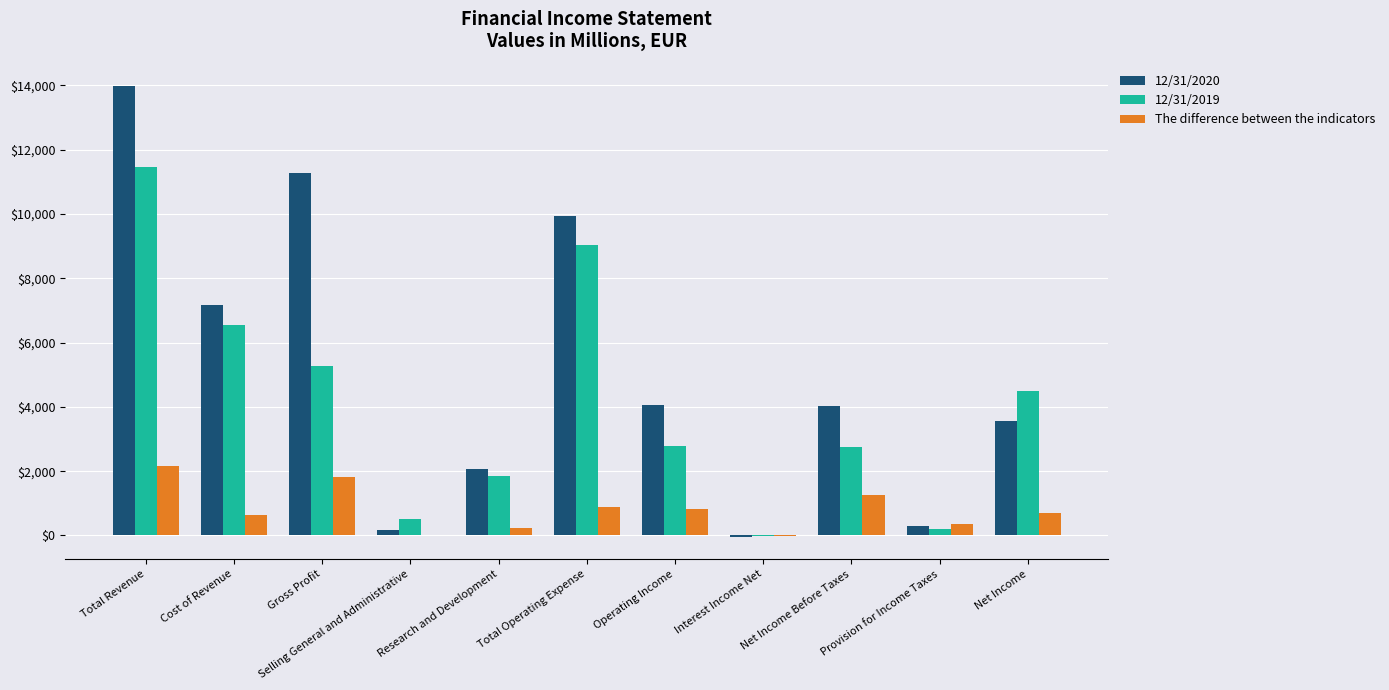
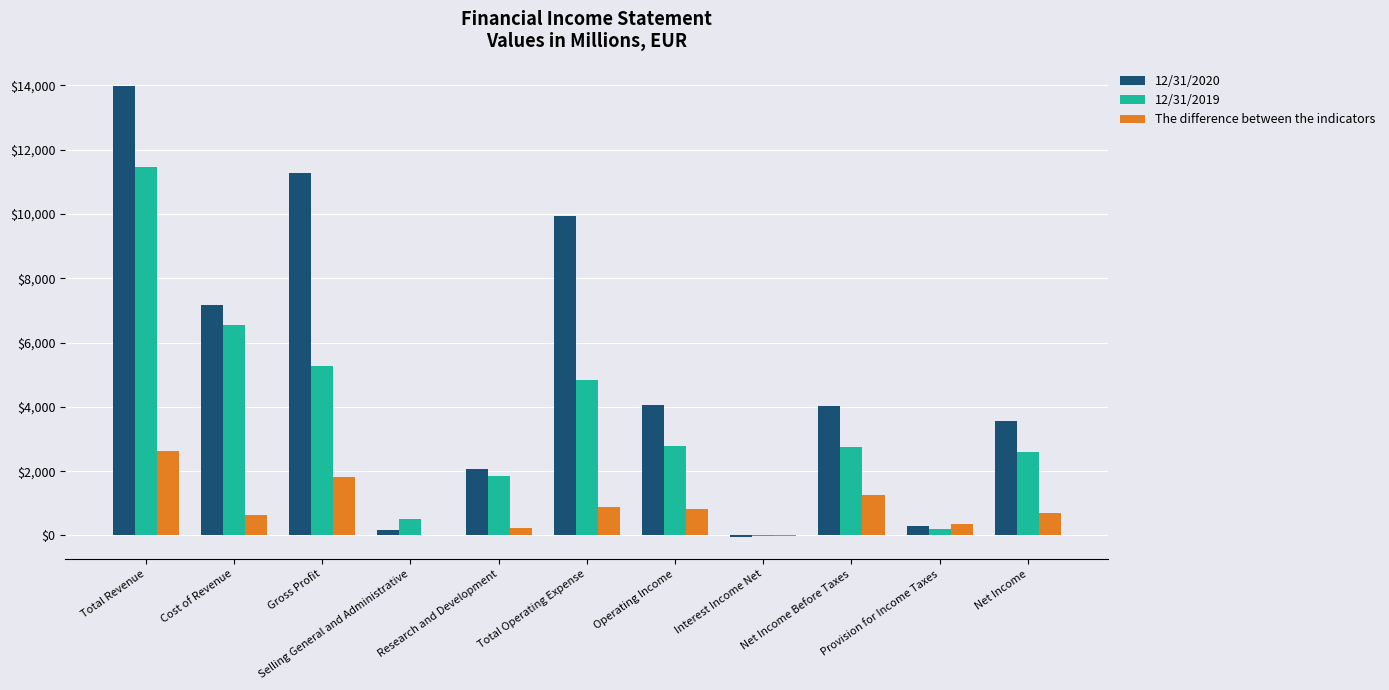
  {
    "12/31/2020": {
      "Total Revenue": "$14,000",
      "Cost of Revenue": "$7,200",
      "Gross Profit": "$11,300",
      "Selling General and Administrative": "$200",
      "Research and Development": "$2,100",
      "Total Operating Expense": "$9,900",
      "Operating Income": "$4,100",
      "Net Income Before Taxes": "$4,000",
      "Provision for Income Taxes": "$300",
      "Net Income": "$3,600"
    },
    "12/31/2019": {
      "Total Revenue": "$11,500",
      "Cost of Revenue": "$6,500",
      "Gross Profit": "$5,300",
      "Selling General and Administrative": "$500",
      "Research and Development": "$1,800",
-     "Total Operating Expense": "$9,000",
+     "Total Operating Expense": "$4,800",
      "Operating Income": "$2,800",
      "Net Income Before Taxes": "$2,800",
      "Provision for Income Taxes": "$200",
-     "Net Income": "$4,500"
+     "Net Income": "$2,600"
    },
    "The difference between the indicators": {
-     "Total Revenue": "$2,200",
+     "Total Revenue": "$2,600",
      "Cost of Revenue": "$600",
      "Gross Profit": "$1,800",
      "Research and Development": "$200",
      "Total Operating Expense": "$900",
      "Operating Income": "$800",
      "Net Income Before Taxes": "$1,300",
      "Provision for Income Taxes": "$400",
      "Net Income": "$700"
    }
  }
